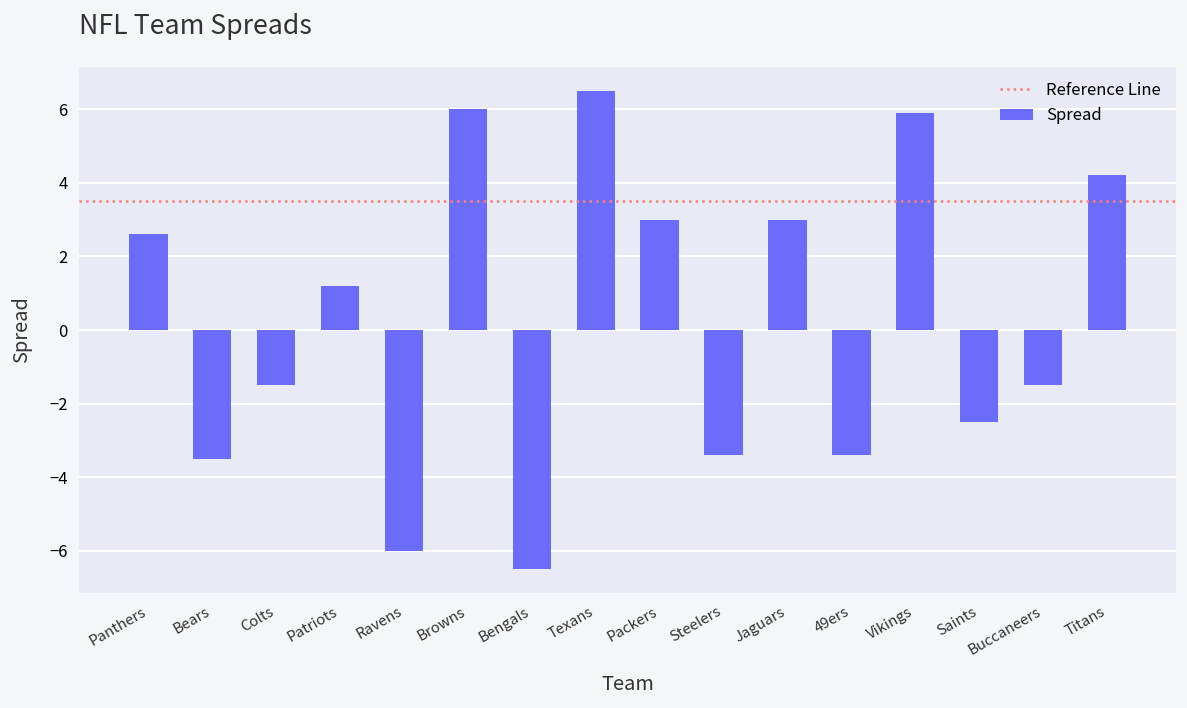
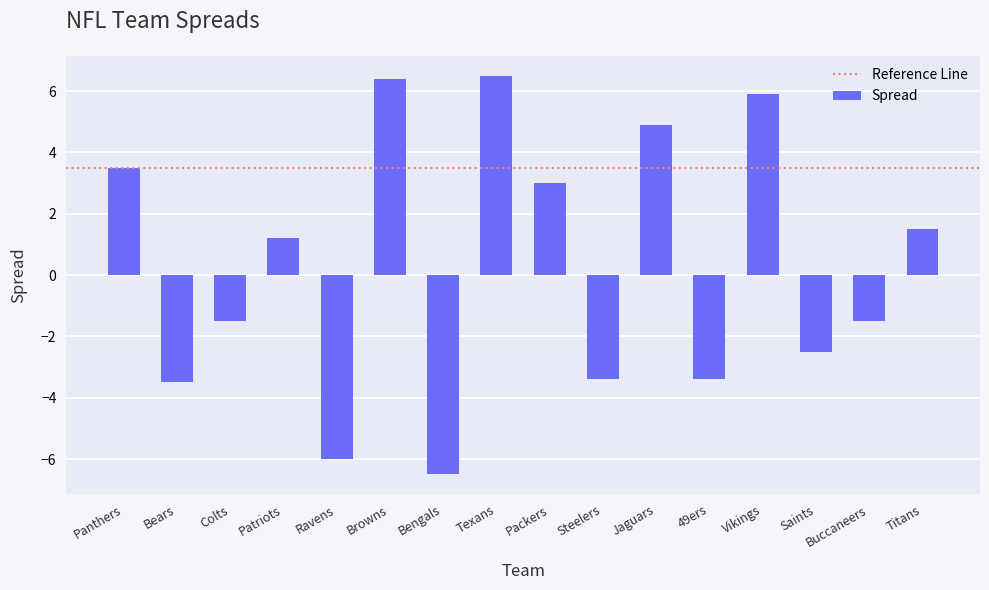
  {
-   "Panthers": 2.6,
+   "Panthers": 3.5,
    "Bears": -3.5,
    "Colts": -1.5,
    "Patriots": 1.2,
    "Ravens": -6.0,
-   "Browns": 6.0,
+   "Browns": 6.4,
    "Bengals": -6.5,
    "Texans": 6.5,
    "Packers": 3.0,
    "Steelers": -3.4,
-   "Jaguars": 3.0,
+   "Jaguars": 4.9,
    "49ers": -3.4,
    "Vikings": 5.9,
    "Saints": -2.5,
    "Buccaneers": -1.5,
-   "Titans": 4.2
+   "Titans": 1.5
  }
